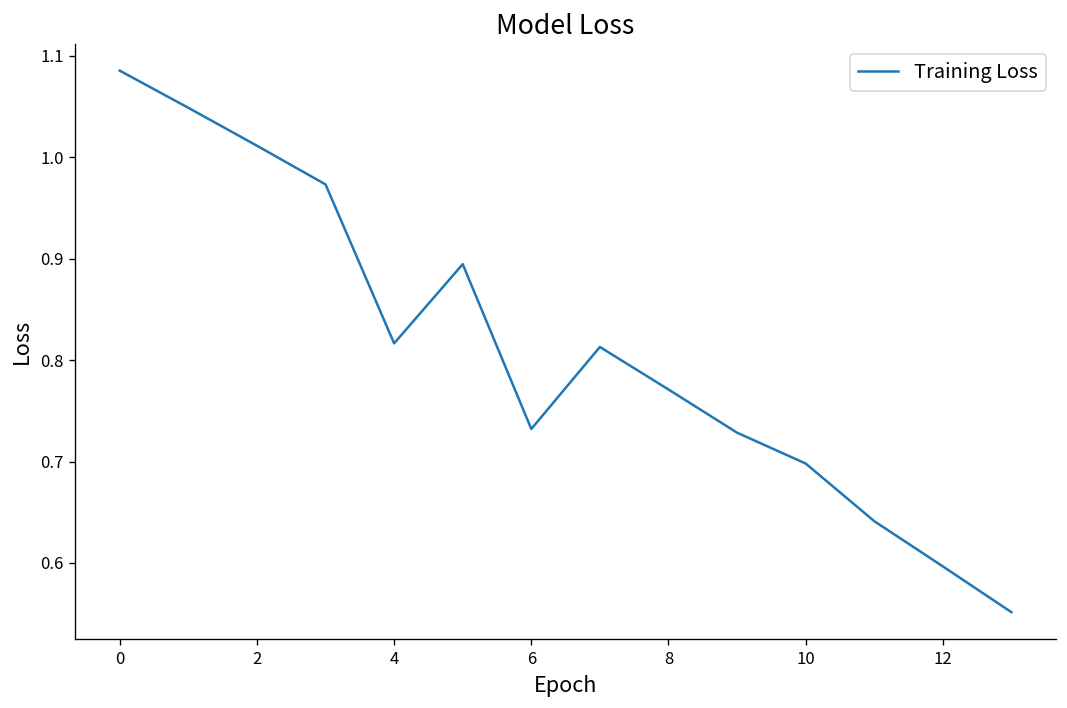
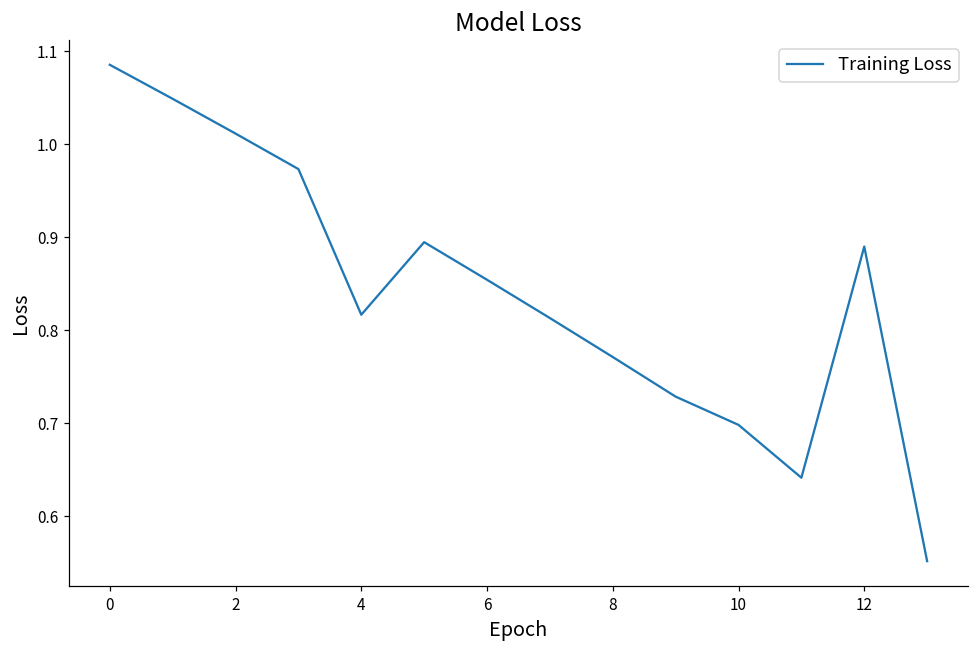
  {
    "0": 1.09,
    "2": 1.01,
    "4": 0.82,
-   "6": 0.73,
+   "6": 0.85,
    "8": 0.77,
    "10": 0.70,
-   "12": 0.60
+   "12": 0.89
  }
